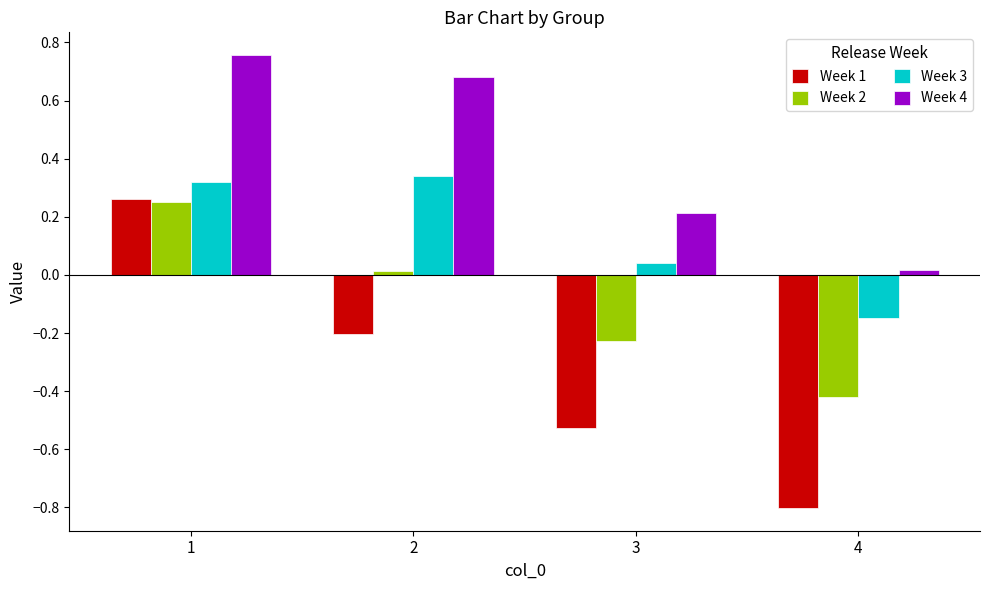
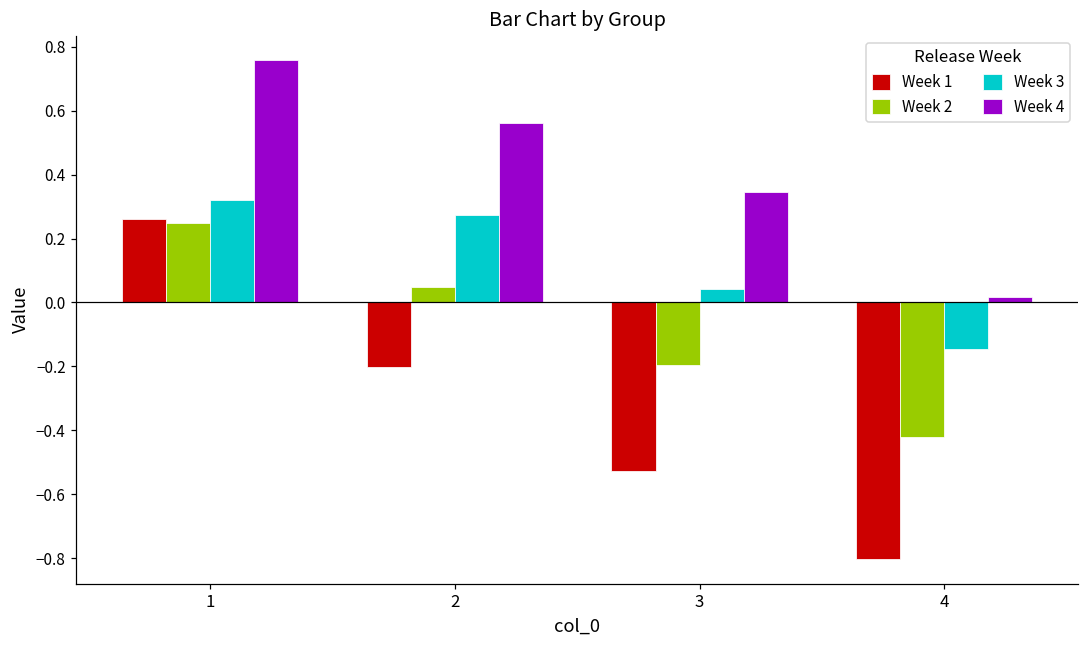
  {
    "Week 1": {
      "1": 0.26,
      "2": -0.20,
      "3": -0.53,
      "4": -0.80
    },
    "Week 2": {
      "1": 0.25,
-     "2": 0.02,
-     "3": -0.23,
+     "2": 0.05,
+     "3": -0.20,
      "4": -0.42
    },
    "Week 3": {
      "1": 0.32,
-     "2": 0.34,
+     "2": 0.28,
      "3": 0.04,
      "4": -0.15
    },
    "Week 4": {
      "1": 0.76,
-     "2": 0.68,
-     "3": 0.21,
+     "2": 0.56,
+     "3": 0.35,
      "4": 0.02
    }
  }
